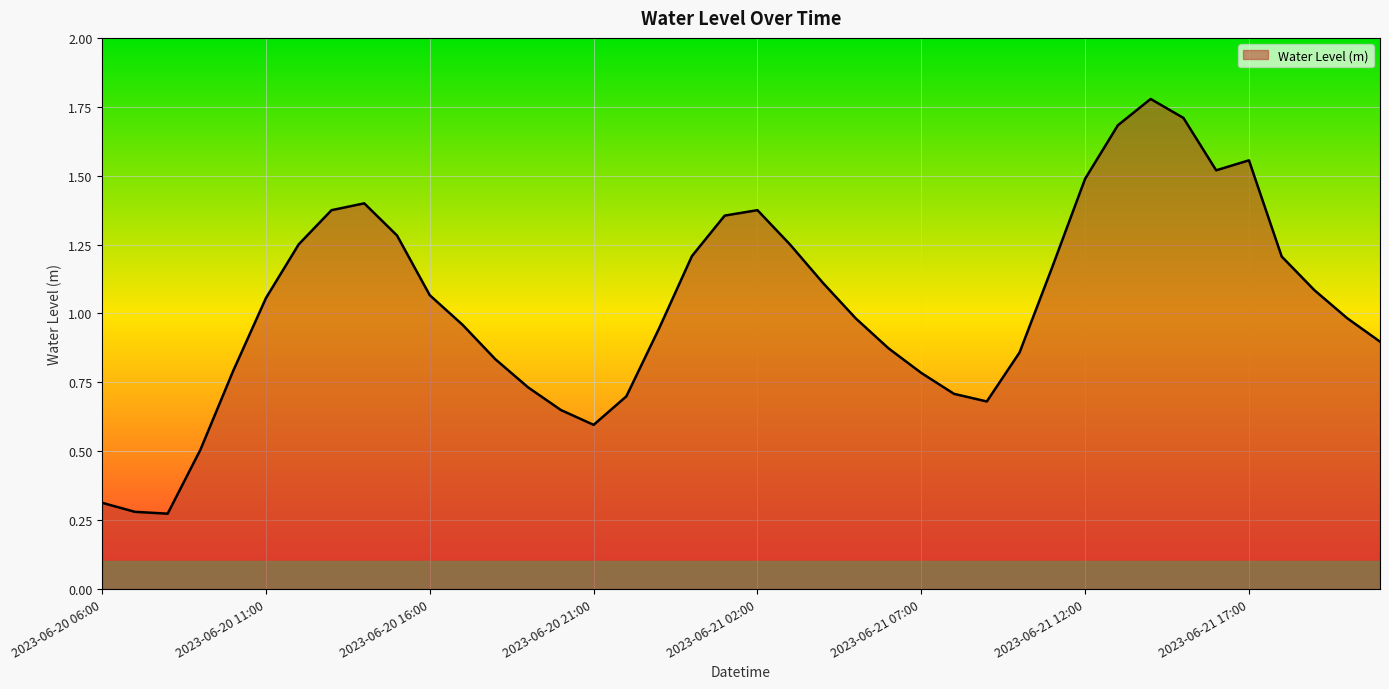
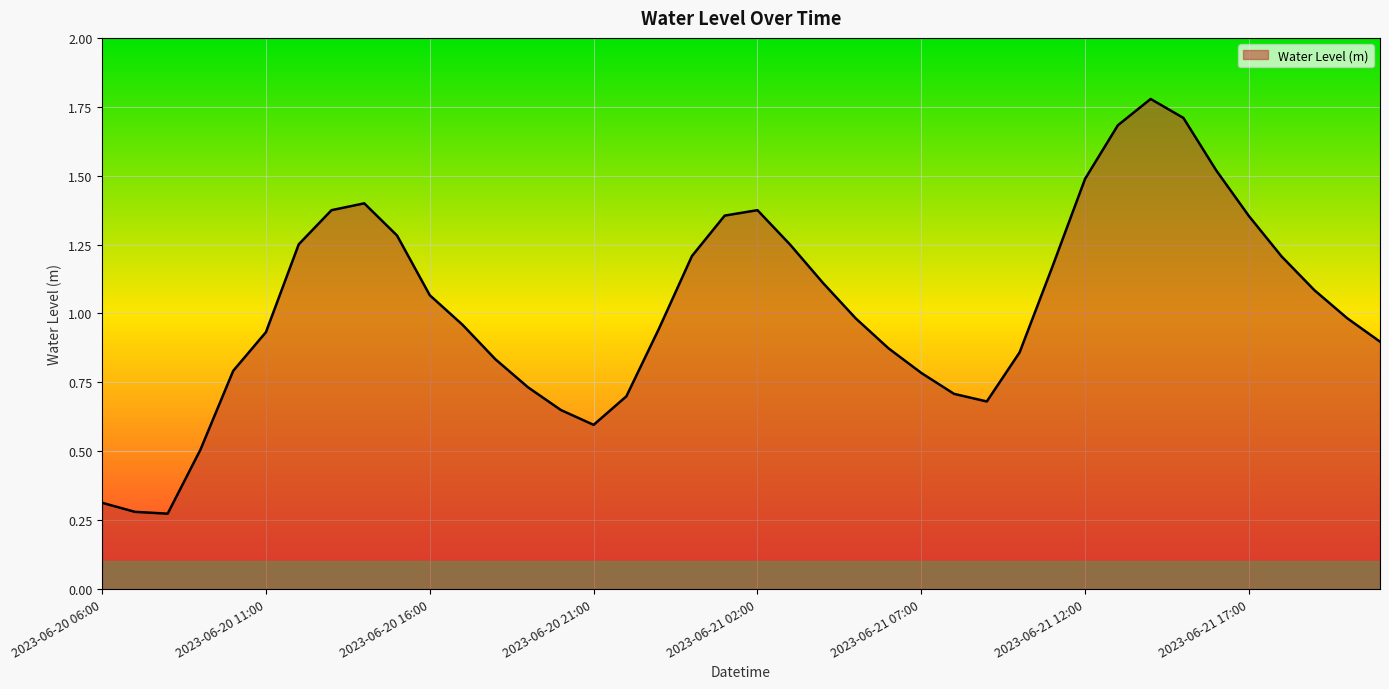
  {
    "2023-06-20 06:00": 0.31,
-   "2023-06-20 11:00": 1.06,
+   "2023-06-20 11:00": 0.93,
    "2023-06-20 16:00": 1.07,
    "2023-06-20 21:00": 0.60,
    "2023-06-21 02:00": 1.37,
    "2023-06-21 07:00": 0.78,
    "2023-06-21 12:00": 1.49,
-   "2023-06-21 17:00": 1.56
+   "2023-06-21 17:00": 1.35
  }
